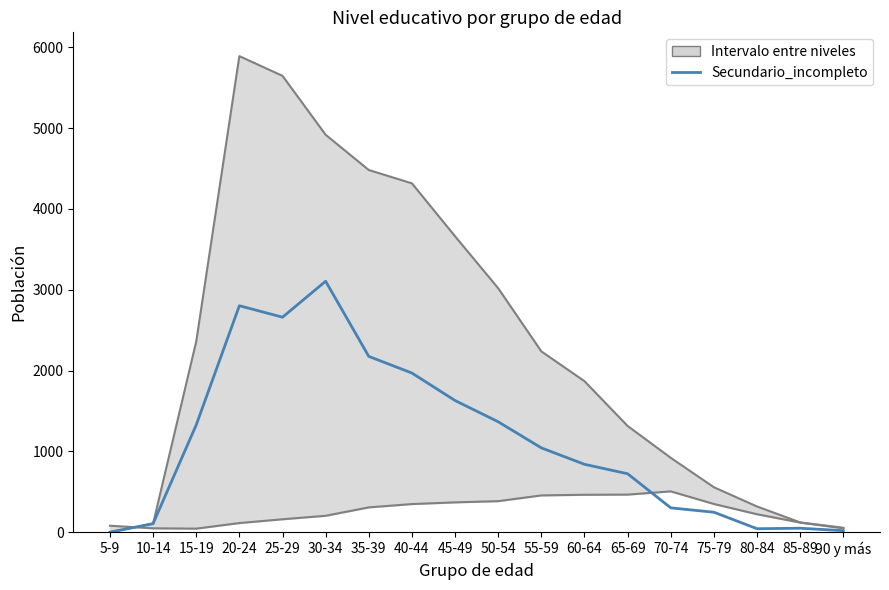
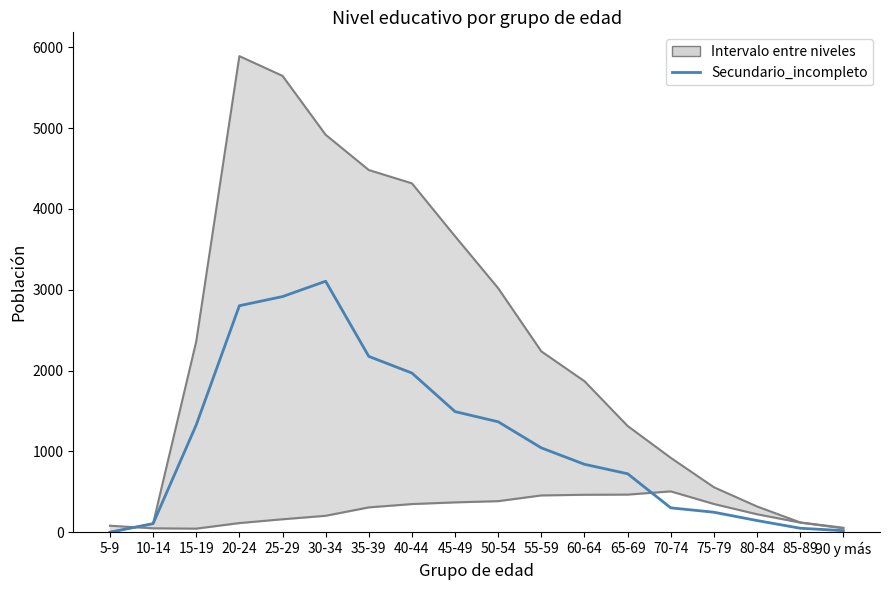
  {
    "Secundario_incompleto": {
      "15-19": 1300,
      "20-24": 2800,
-     "25-29": 2700,
+     "25-29": 2900,
      "30-34": 3100,
      "35-39": 2200,
      "40-44": 2000,
-     "45-49": 1600,
+     "45-49": 1500,
      "50-54": 1400,
      "55-59": 1000,
      "60-64": 800,
      "65-69": 700,
      "70-74": 300,
      "75-79": 200,
-     "80-84": 0,
+     "80-84": 100,
      "85-89": 0
    }
  }
